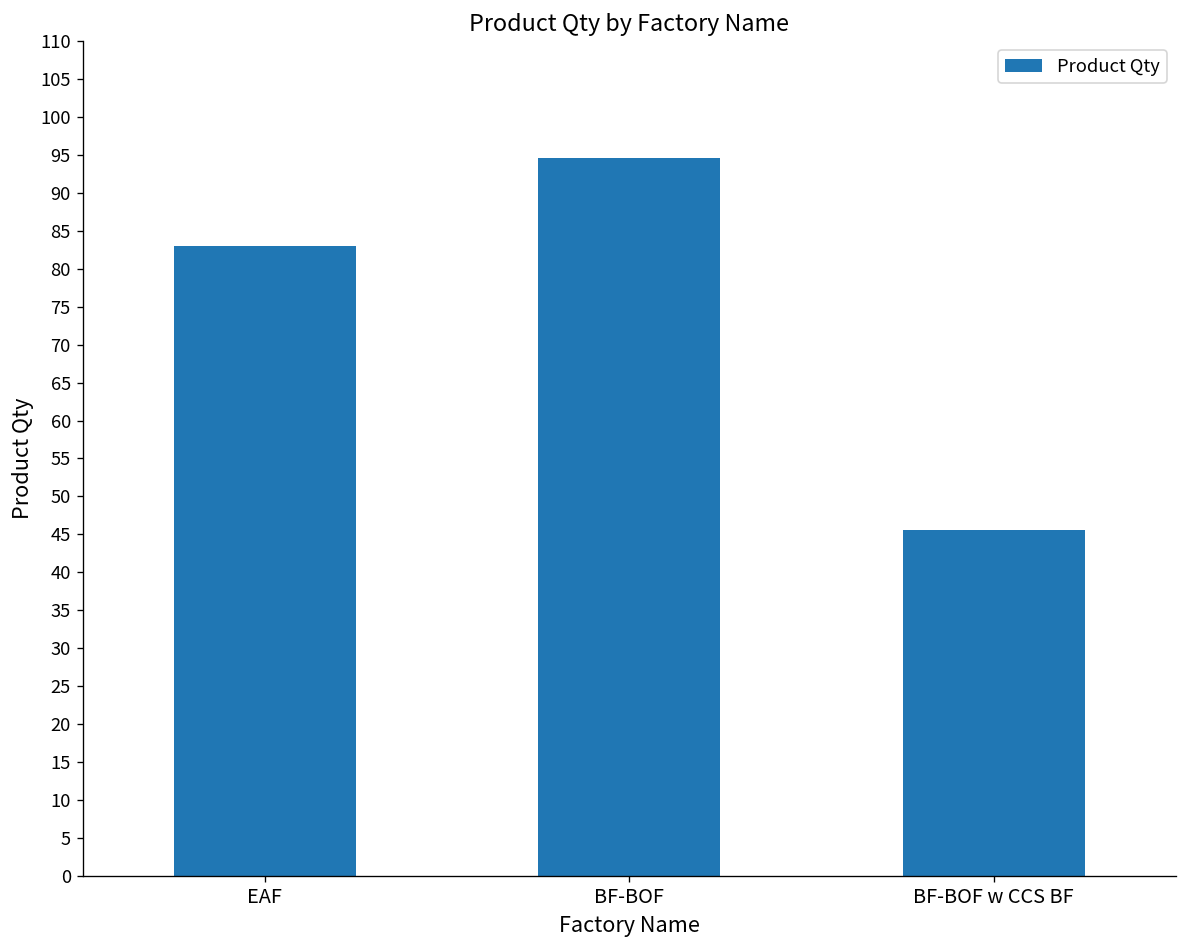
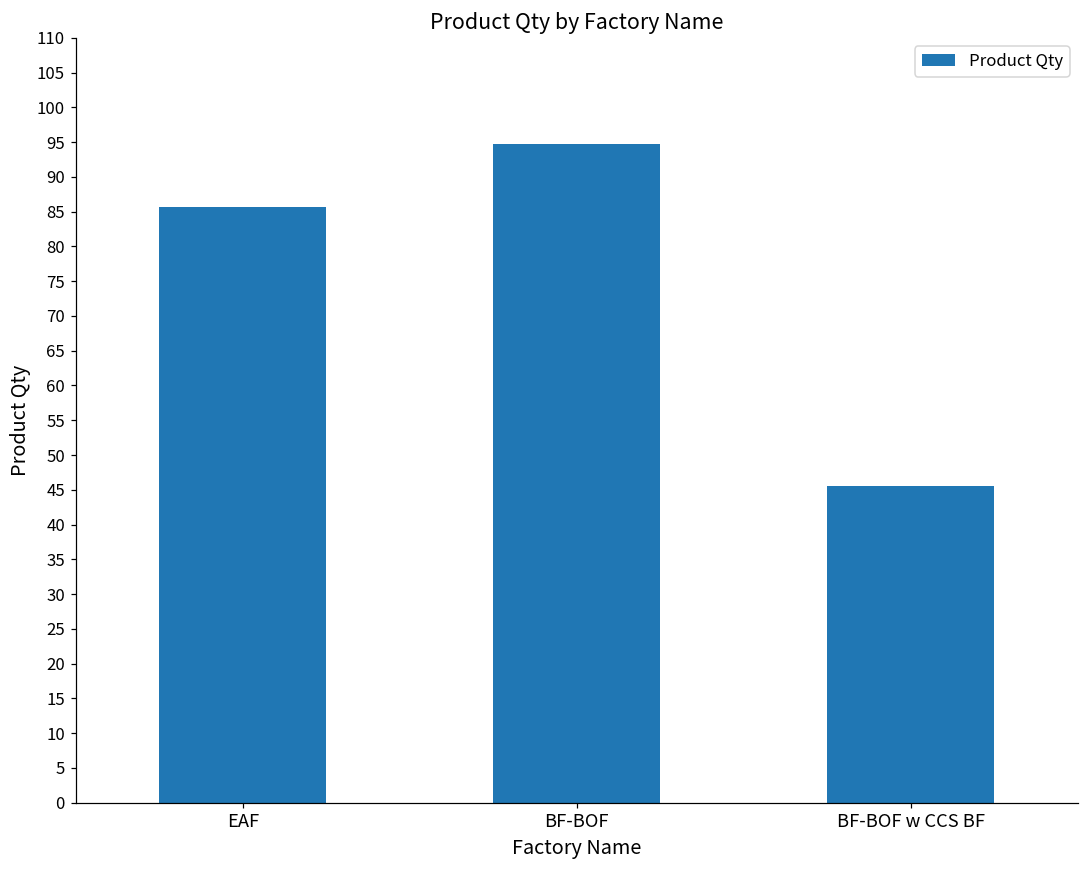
  {
-   "EAF": 83,
+   "EAF": 86,
    "BF-BOF": 95,
    "BF-BOF w CCS BF": 46
  }
